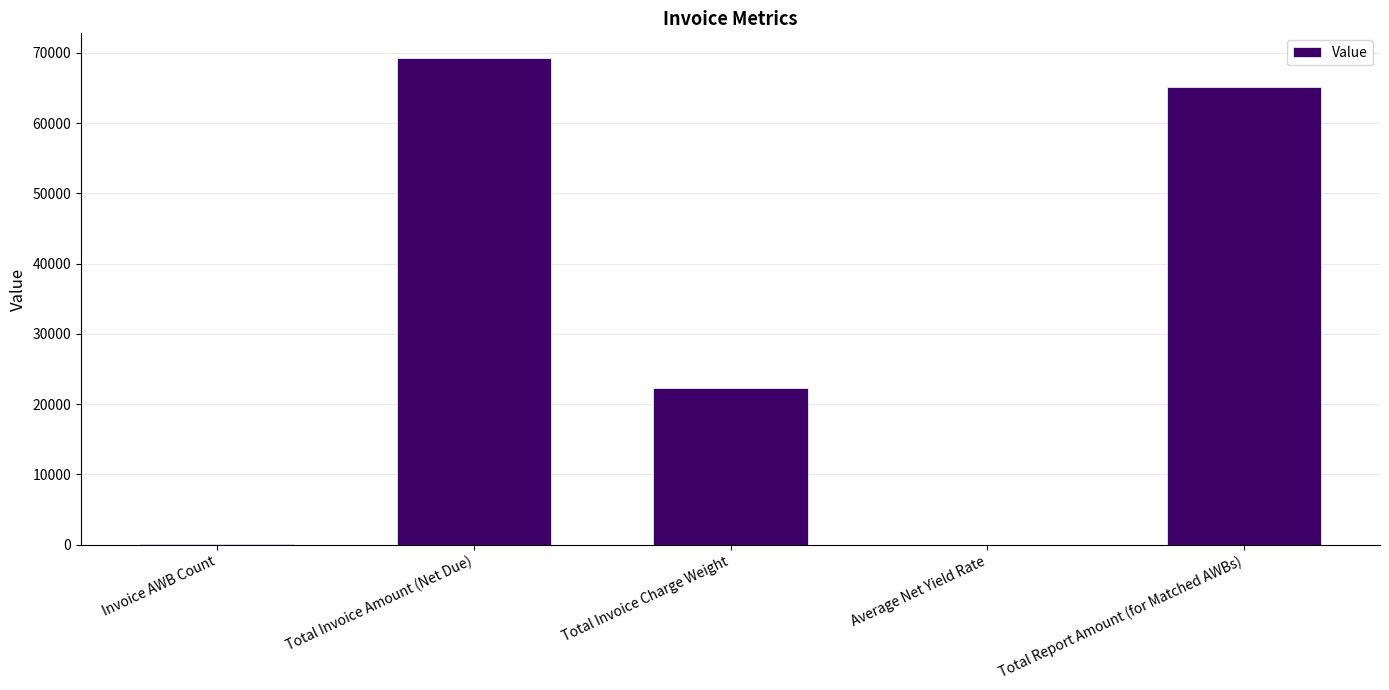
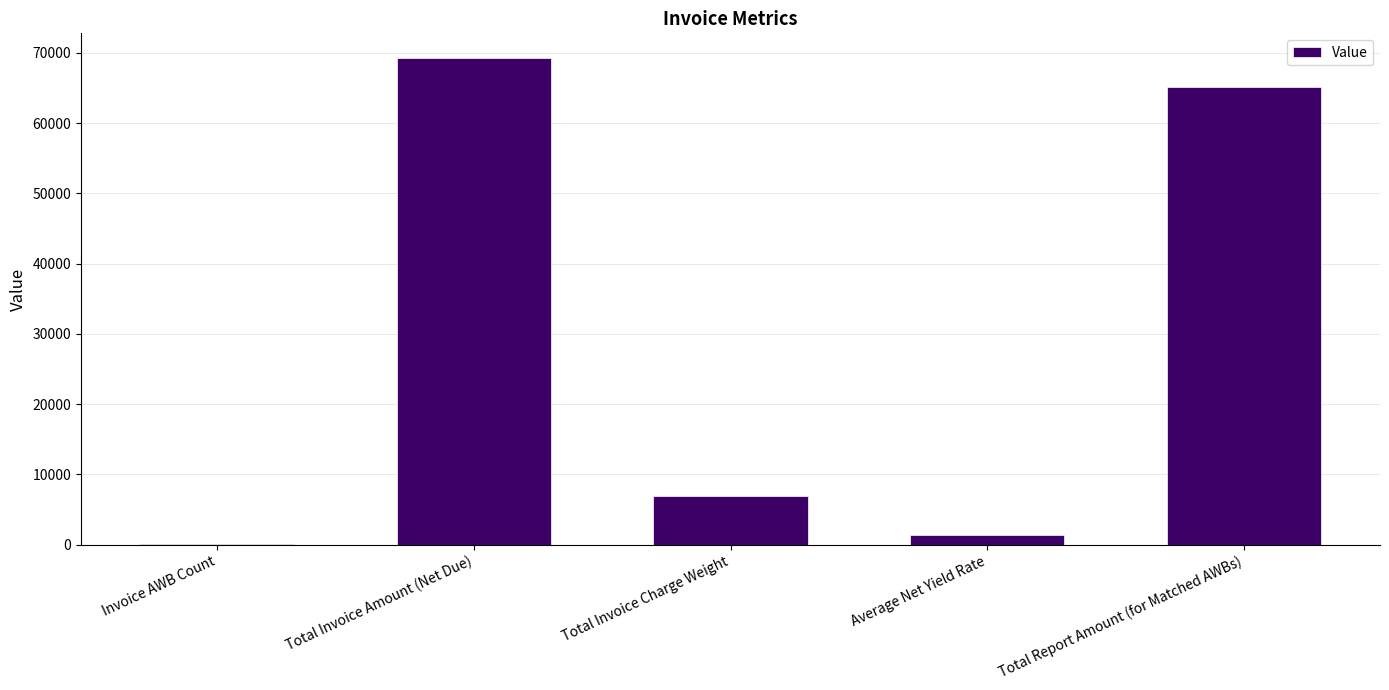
  {
    "Total Invoice Amount (Net Due)": 69000,
-   "Total Invoice Charge Weight": 22000,
-   "Average Net Yield Rate": 0,
+   "Total Invoice Charge Weight": 7000,
+   "Average Net Yield Rate": 1000,
    "Total Report Amount (for Matched AWBs)": 65000
  }
